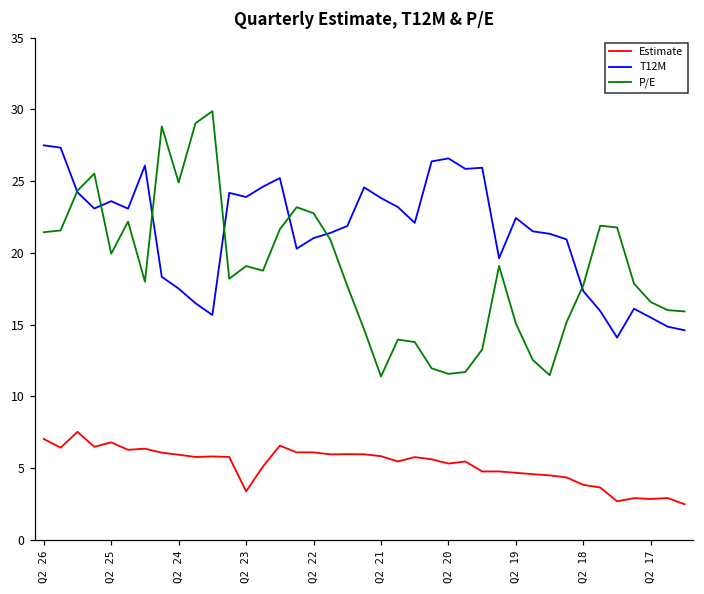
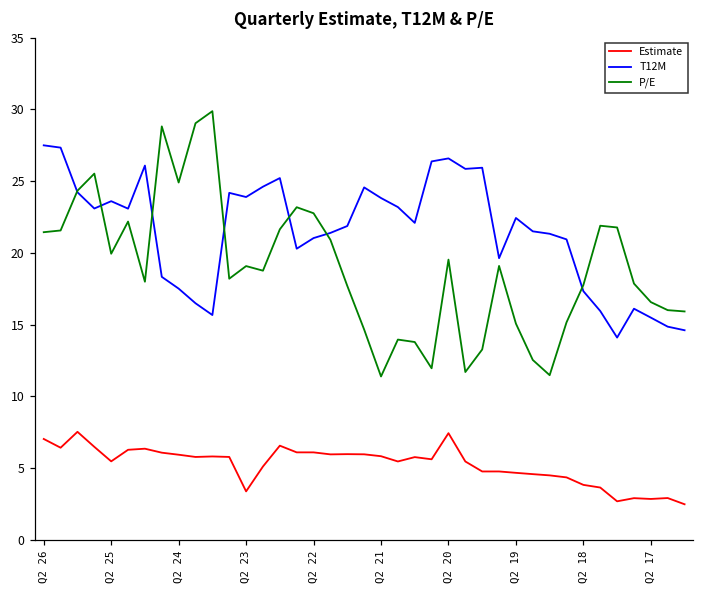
  {
    "Estimate": {
      "Q2 26": 7.0,
-     "Q2 25": 6.8,
+     "Q2 25": 5.5,
      "Q2 24": 5.9,
      "Q2 23": 3.4,
      "Q2 22": 6.1,
      "Q2 21": 5.8,
-     "Q2 20": 5.3,
+     "Q2 20": 7.4,
      "Q2 19": 4.7,
      "Q2 18": 3.8,
      "Q2 17": 2.9
    },
    "T12M": {
      "Q2 26": 27.5,
      "Q2 25": 23.6,
      "Q2 24": 17.5,
      "Q2 23": 23.9,
      "Q2 22": 21.0,
      "Q2 21": 23.8,
      "Q2 20": 26.6,
      "Q2 19": 22.4,
      "Q2 18": 17.3,
      "Q2 17": 15.5
    },
    "P/E": {
      "Q2 26": 21.4,
      "Q2 25": 19.9,
      "Q2 24": 24.9,
      "Q2 23": 19.1,
      "Q2 22": 22.8,
      "Q2 21": 11.4,
-     "Q2 20": 11.6,
+     "Q2 20": 19.5,
      "Q2 19": 15.1,
      "Q2 18": 17.8,
      "Q2 17": 16.6
    }
  }
